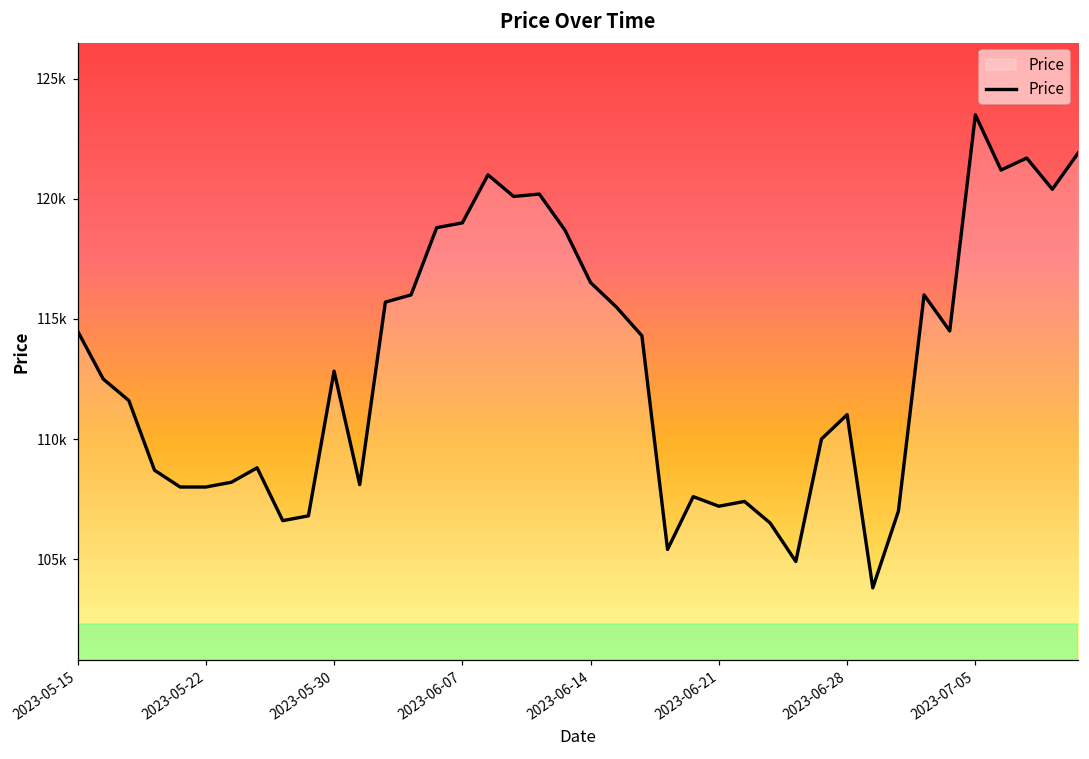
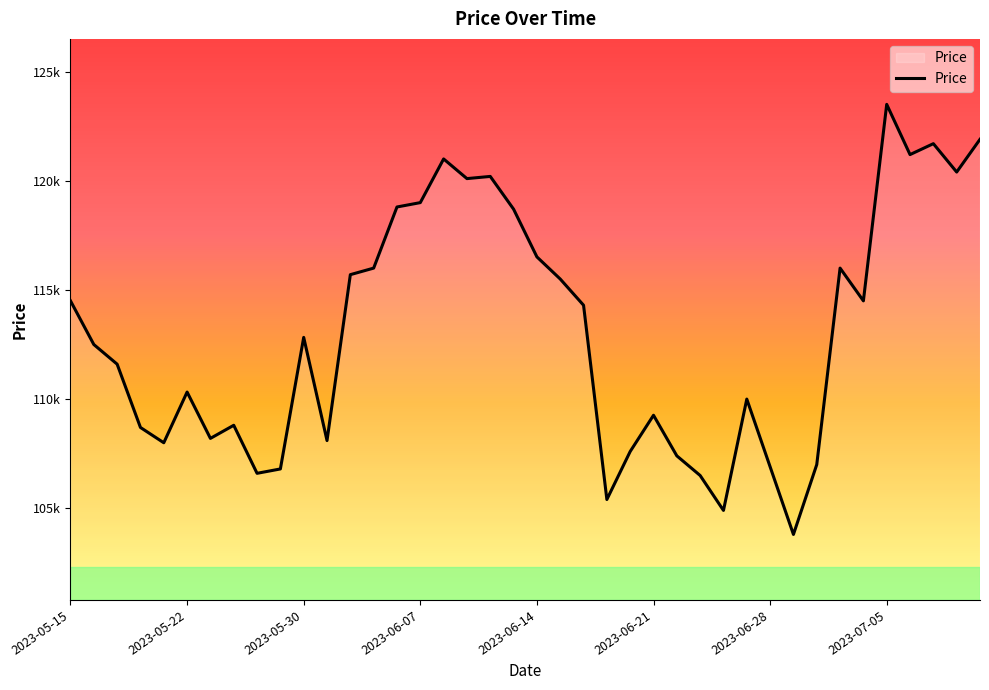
  {
    "2023-05-15": 114500,
-   "2023-05-22": 108000,
+   "2023-05-22": 110300,
    "2023-05-30": 112800,
    "2023-06-07": 119000,
    "2023-06-14": 116500,
-   "2023-06-21": 107200,
-   "2023-06-28": 111000,
+   "2023-06-21": 109300,
+   "2023-06-28": 106900,
    "2023-07-05": 123500
  }
